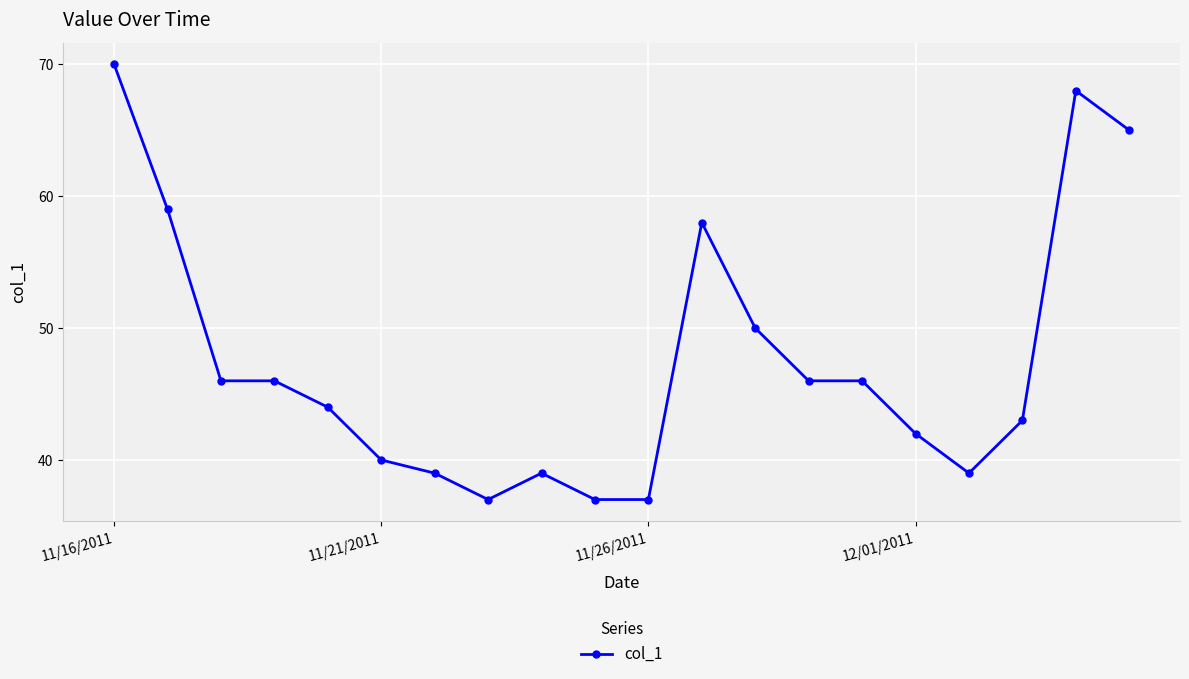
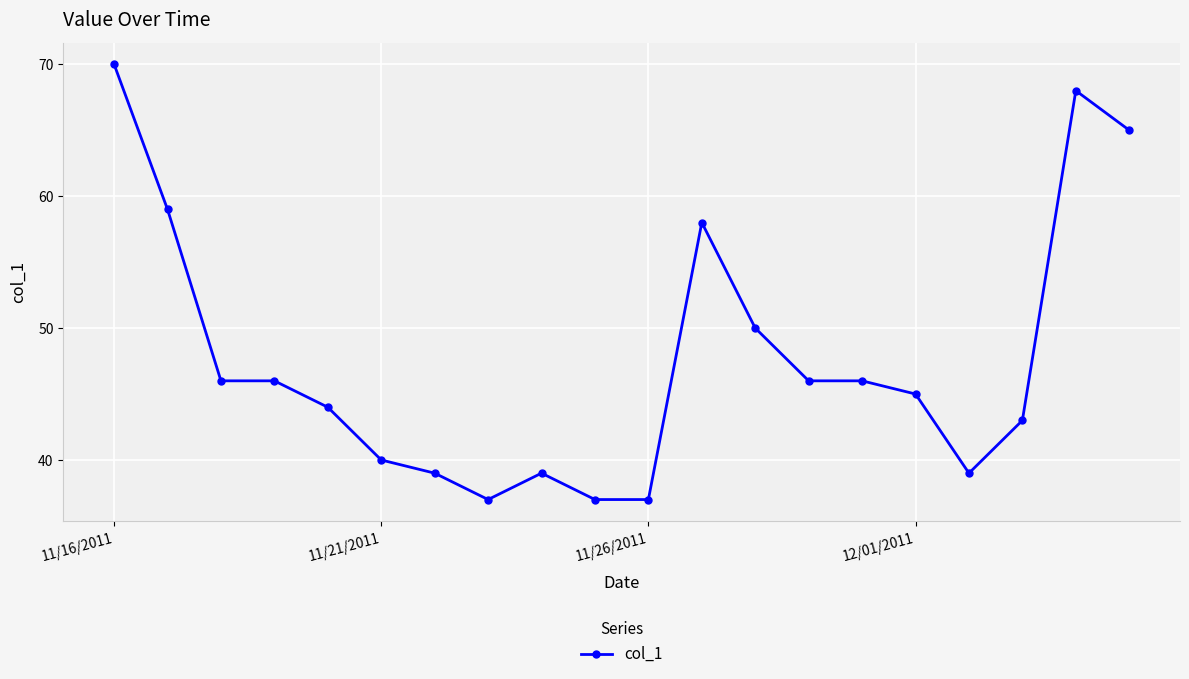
  {
    "11/16/2011": 70,
    "11/21/2011": 40,
    "11/26/2011": 37,
-   "12/01/2011": 42
+   "12/01/2011": 45
  }
